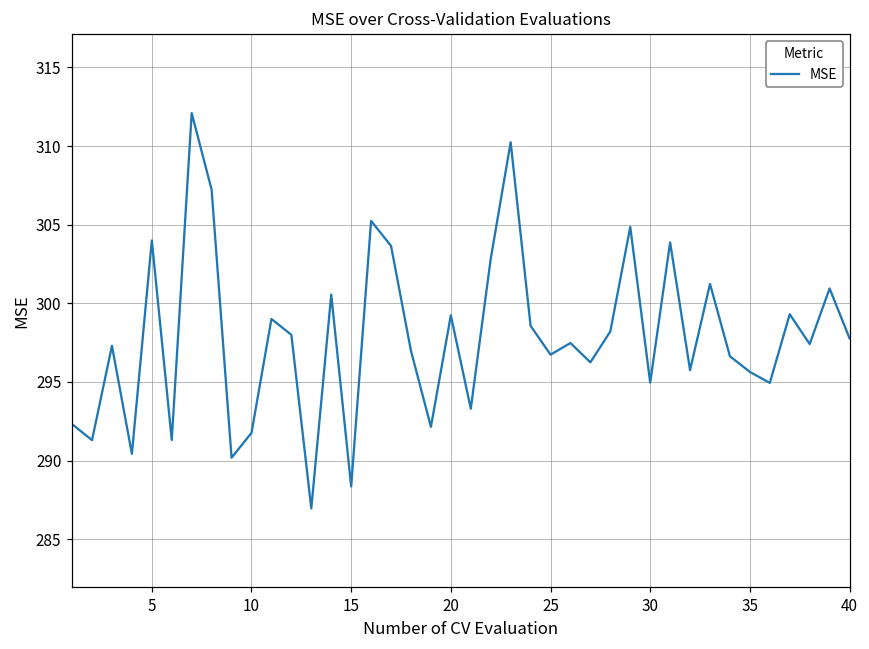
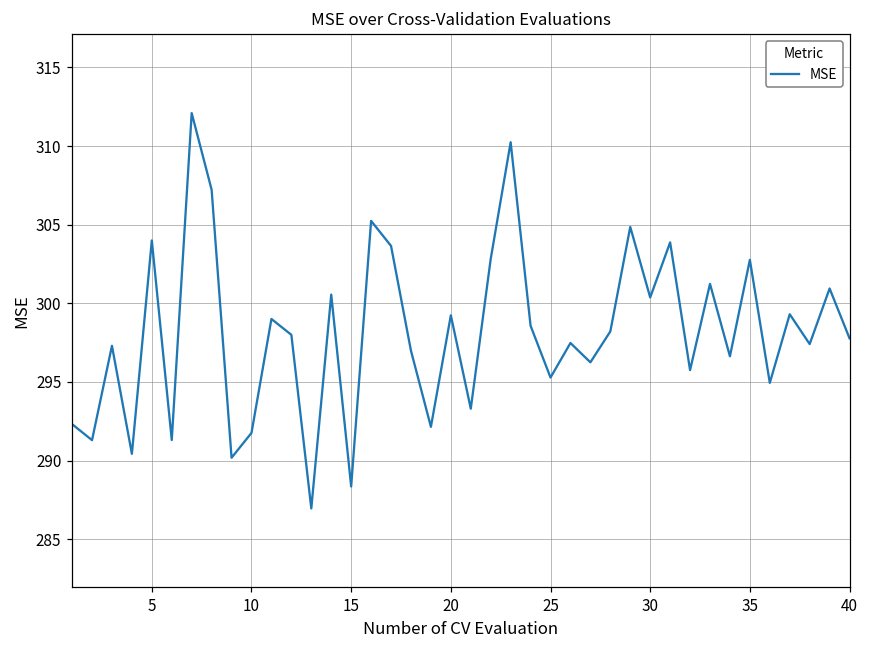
  {
    "5": 304.0,
    "10": 291.8,
    "15": 288.4,
    "20": 299.2,
-   "25": 296.7,
-   "30": 295.0,
-   "35": 295.6,
+   "25": 295.3,
+   "30": 300.4,
+   "35": 302.8,
    "40": 297.8
  }
